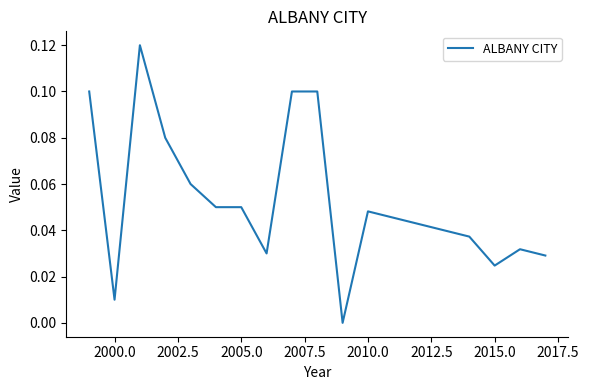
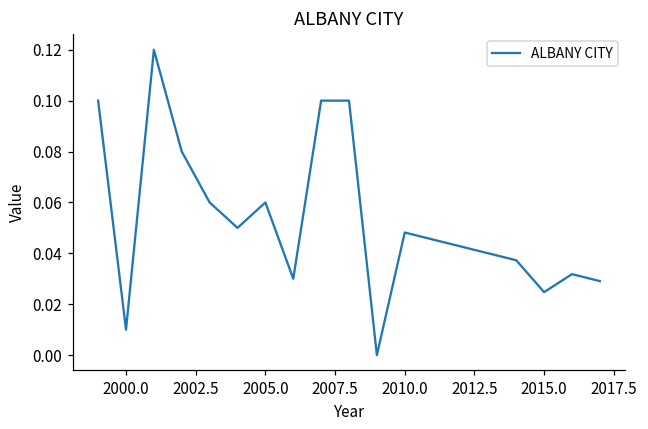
  {
    "2000.0": 0.01,
-   "2005.0": 0.05,
+   "2005.0": 0.06,
    "2010.0": 0.048,
    "2015.0": 0.025
  }
